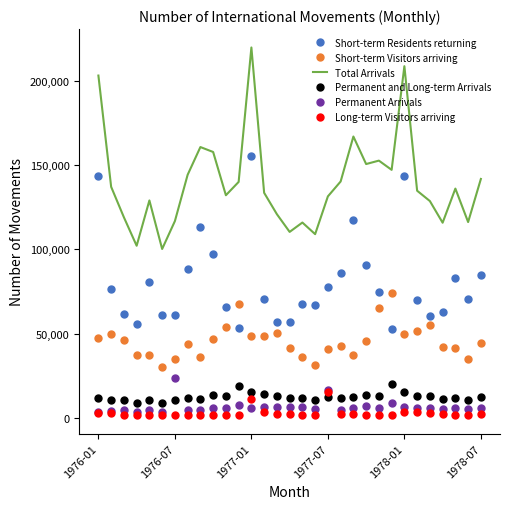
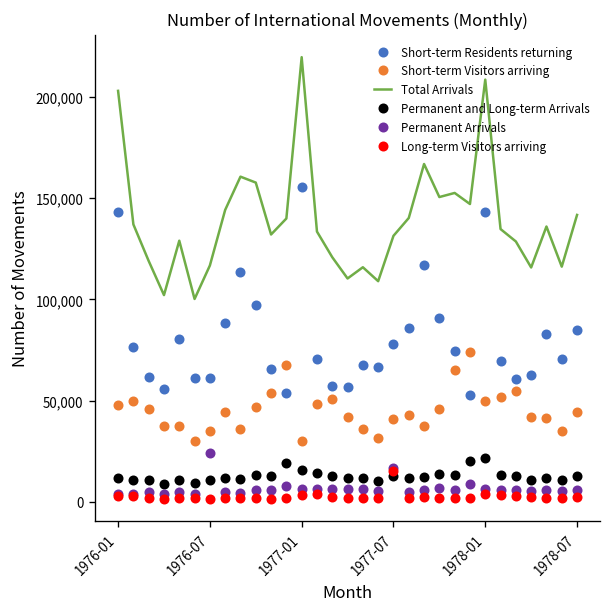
  {
    "Short-term Residents returning": {
      "1976-01": "143,000",
      "1976-07": "61,000",
      "1977-01": "155,000",
      "1977-07": "78,000",
      "1978-01": "143,000",
      "1978-07": "85,000"
    },
    "Short-term Visitors arriving": {
      "1976-01": "48,000",
      "1976-07": "35,000",
-     "1977-01": "49,000",
+     "1977-01": "30,000",
      "1977-07": "41,000",
      "1978-01": "50,000",
      "1978-07": "44,000"
    },
    "Total Arrivals": {
      "1976-01": "203,000",
      "1976-07": "117,000",
      "1977-01": "220,000",
      "1977-07": "131,000",
      "1978-01": "209,000",
      "1978-07": "142,000"
    },
    "Permanent and Long-term Arrivals": {
      "1976-01": "12,000",
      "1976-07": "11,000",
      "1977-01": "16,000",
      "1977-07": "13,000",
-     "1978-01": "15,000",
+     "1978-01": "22,000",
      "1978-07": "13,000"
    },
    "Permanent Arrivals": {
      "1976-07": "24,000",
      "1977-01": "6,000",
      "1978-01": "6,000",
      "1978-07": "6,000"
    },
    "Long-term Visitors arriving": {
      "1976-07": "2,000",
-     "1977-01": "11,000",
+     "1977-01": "4,000",
      "1978-01": "4,000",
      "1978-07": "2,000"
    }
  }
